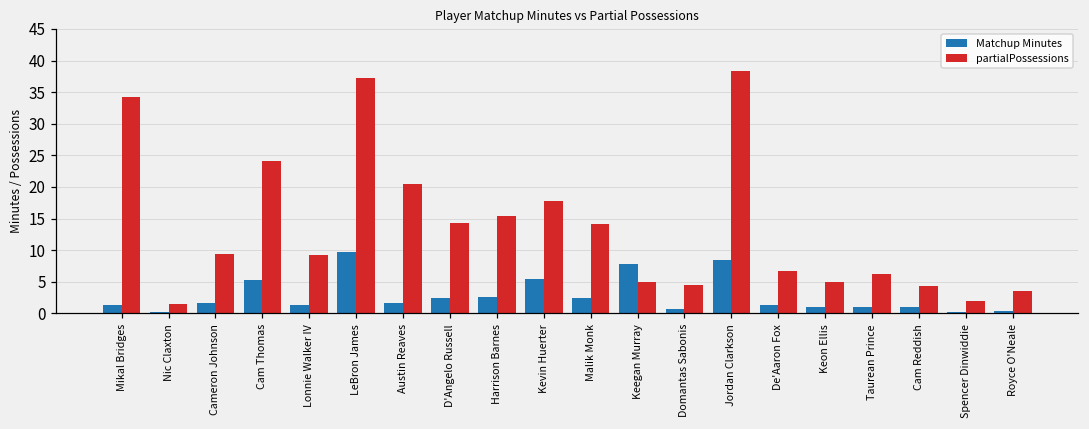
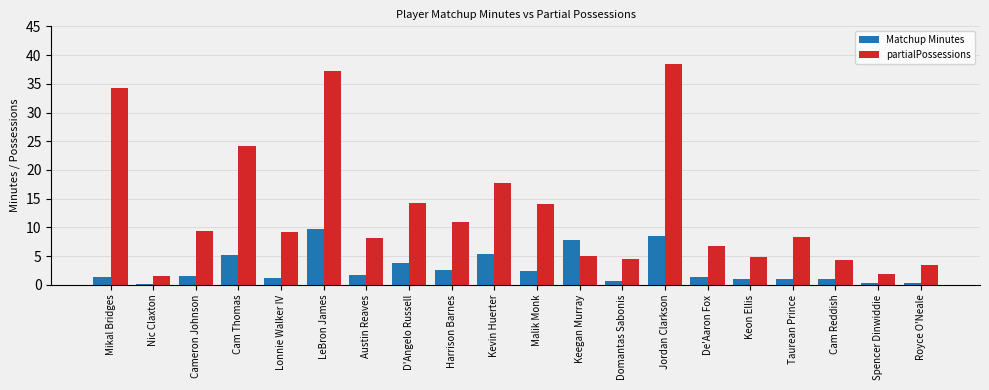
  {
    "Matchup Minutes": {
      "Mikal Bridges": 1,
      "Cameron Johnson": 2,
      "Cam Thomas": 5,
      "Lonnie Walker IV": 1,
      "LeBron James": 10,
      "Austin Reaves": 2,
-     "D'Angelo Russell": 2,
+     "D'Angelo Russell": 4,
      "Harrison Barnes": 3,
      "Kevin Huerter": 5,
      "Malik Monk": 2,
      "Keegan Murray": 8,
      "Domantas Sabonis": 1,
      "Jordan Clarkson": 8,
      "De'Aaron Fox": 1,
      "Keon Ellis": 1,
      "Taurean Prince": 1,
      "Cam Reddish": 1
    },
    "partialPossessions": {
      "Mikal Bridges": 34,
      "Nic Claxton": 2,
      "Cameron Johnson": 9,
      "Cam Thomas": 24,
      "Lonnie Walker IV": 9,
      "LeBron James": 37,
-     "Austin Reaves": 21,
+     "Austin Reaves": 8,
      "D'Angelo Russell": 14,
-     "Harrison Barnes": 15,
+     "Harrison Barnes": 11,
      "Kevin Huerter": 18,
      "Malik Monk": 14,
      "Keegan Murray": 5,
      "Domantas Sabonis": 5,
      "Jordan Clarkson": 38,
      "De'Aaron Fox": 7,
      "Keon Ellis": 5,
-     "Taurean Prince": 6,
+     "Taurean Prince": 8,
      "Cam Reddish": 4,
      "Spencer Dinwiddie": 2,
      "Royce O'Neale": 4
    }
  }
